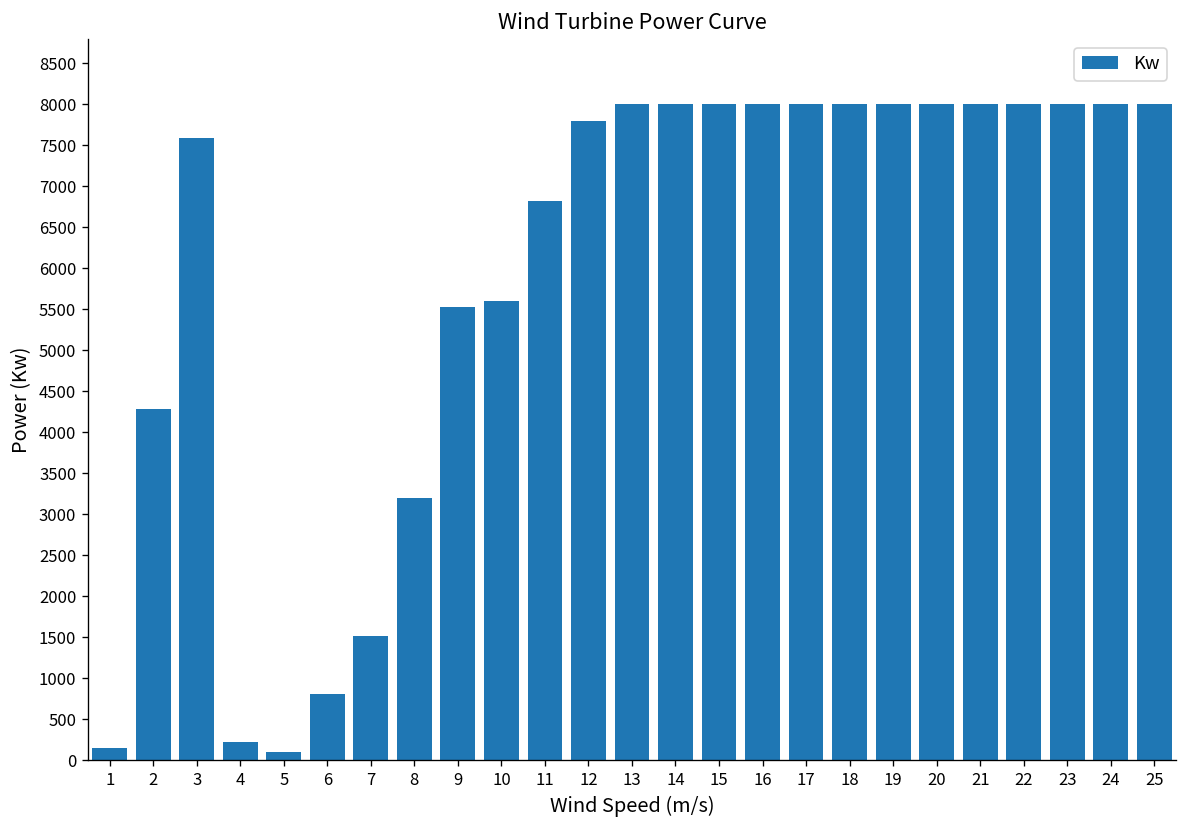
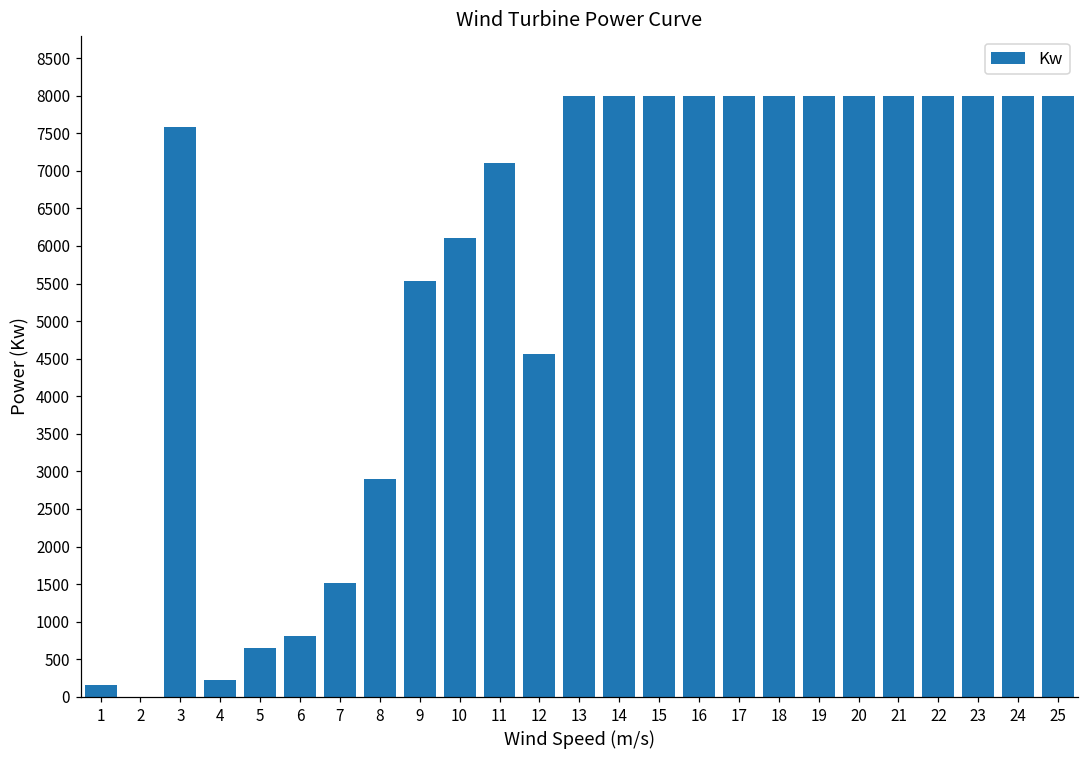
  {
    "1": 200,
-   "2": 4300,
+   "2": 0,
    "3": 7600,
    "4": 200,
-   "5": 100,
+   "5": 700,
    "6": 800,
    "7": 1500,
-   "8": 3200,
+   "8": 2900,
    "9": 5500,
-   "10": 5600,
-   "11": 6800,
-   "12": 7800,
+   "10": 6100,
+   "11": 7100,
+   "12": 4600,
    "13": 8000,
    "14": 8000,
    "15": 8000,
    "16": 8000,
    "17": 8000,
    "18": 8000,
    "19": 8000,
    "20": 8000,
    "21": 8000,
    "22": 8000,
    "23": 8000,
    "24": 8000,
    "25": 8000
  }
